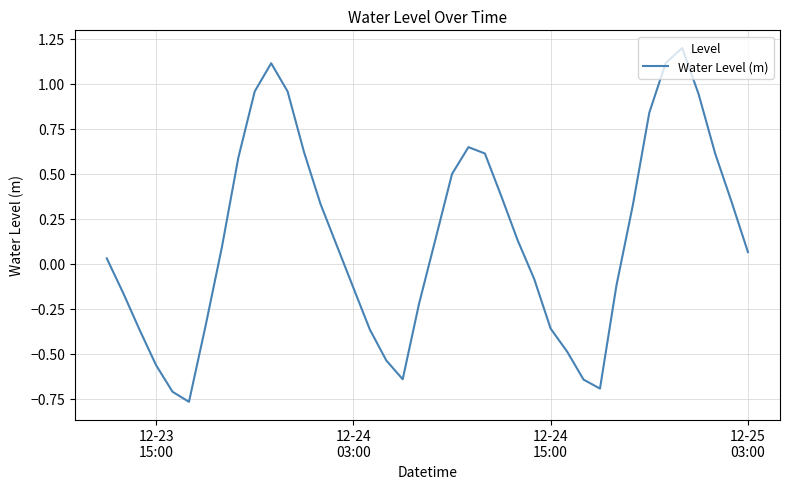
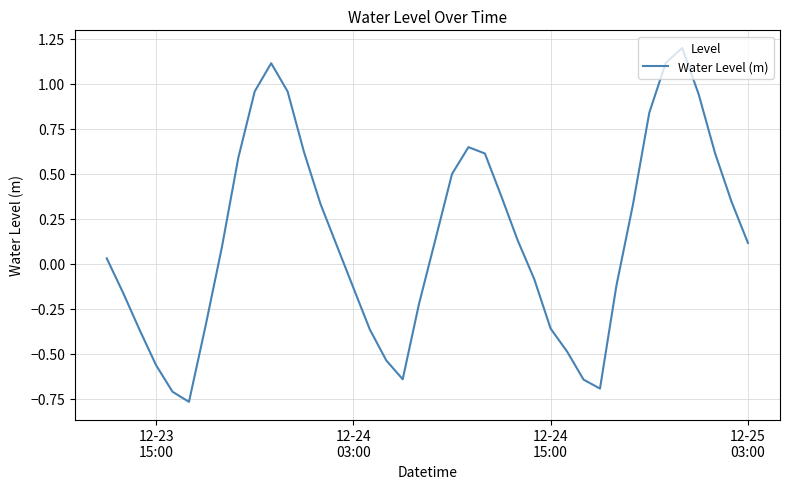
  {
    "12-23 15:00": -0.56,
    "12-24 03:00": -0.13,
    "12-24 15:00": -0.36,
-   "12-25 03:00": 0.06
+   "12-25 03:00": 0.12
  }
